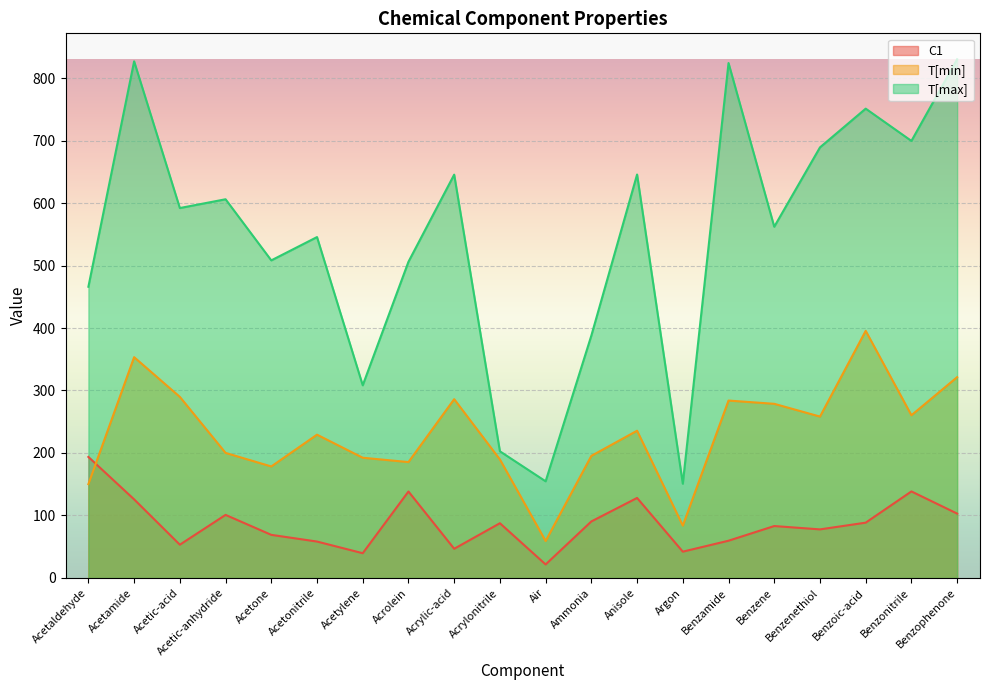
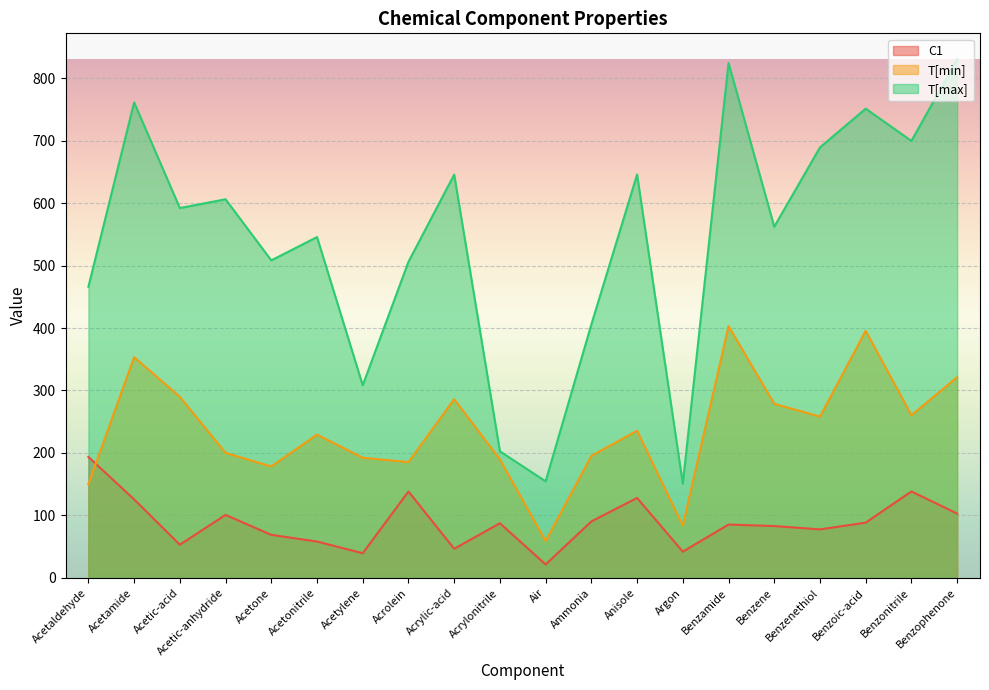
  {
    "C1": {
      "Acetaldehyde": 190,
      "Acetamide": 130,
      "Acetic-acid": 50,
      "Acetic-anhydride": 100,
      "Acetone": 70,
      "Acetonitrile": 60,
      "Acetylene": 40,
      "Acrolein": 140,
      "Acrylic-acid": 50,
      "Acrylonitrile": 90,
      "Air": 20,
      "Ammonia": 90,
      "Anisole": 130,
      "Argon": 40,
-     "Benzamide": 60,
+     "Benzamide": 90,
      "Benzene": 80,
      "Benzenethiol": 80,
      "Benzoic-acid": 90,
      "Benzonitrile": 140,
      "Benzophenone": 100
    },
    "T[min]": {
      "Acetaldehyde": 150,
      "Acetamide": 350,
      "Acetic-acid": 290,
      "Acetic-anhydride": 200,
      "Acetone": 180,
      "Acetonitrile": 230,
      "Acetylene": 190,
      "Acrolein": 190,
      "Acrylic-acid": 290,
      "Acrylonitrile": 190,
      "Air": 60,
      "Ammonia": 200,
      "Anisole": 240,
      "Argon": 80,
-     "Benzamide": 280,
+     "Benzamide": 400,
      "Benzene": 280,
      "Benzenethiol": 260,
      "Benzoic-acid": 400,
      "Benzonitrile": 260,
      "Benzophenone": 320
    },
    "T[max]": {
      "Acetaldehyde": 470,
-     "Acetamide": 830,
+     "Acetamide": 760,
      "Acetic-acid": 590,
      "Acetic-anhydride": 610,
      "Acetone": 510,
      "Acetonitrile": 550,
      "Acetylene": 310,
      "Acrolein": 510,
      "Acrylic-acid": 650,
      "Acrylonitrile": 200,
      "Air": 150,
-     "Ammonia": 390,
+     "Ammonia": 410,
      "Anisole": 650,
      "Argon": 150,
      "Benzamide": 820,
      "Benzene": 560,
      "Benzenethiol": 690,
      "Benzoic-acid": 750,
      "Benzonitrile": 700
    }
  }
